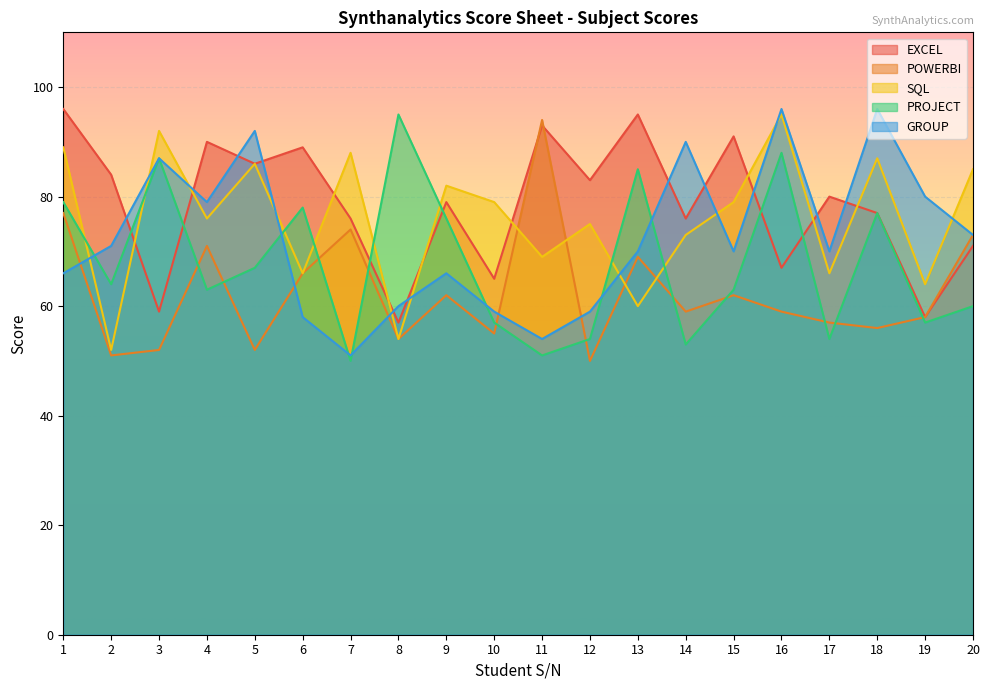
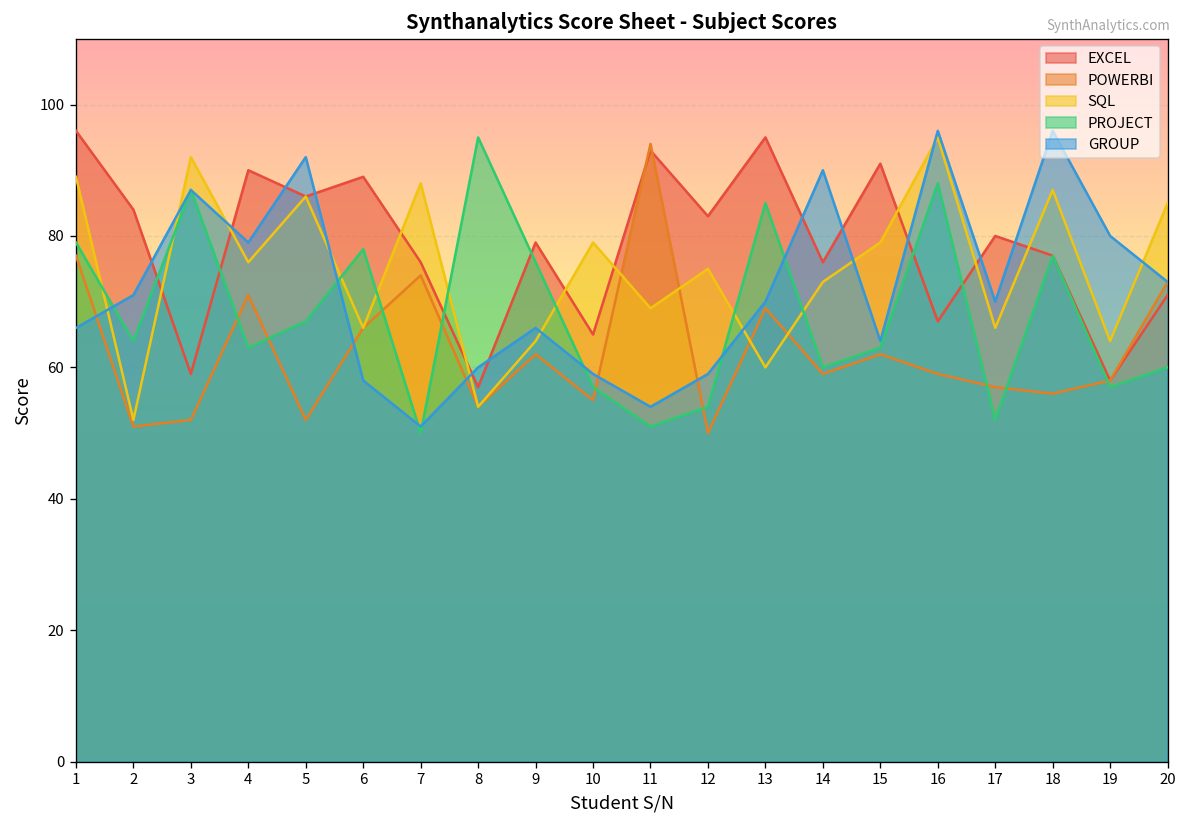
  {
    "SQL": {
      "1": 89,
      "2": 52,
      "3": 92,
      "4": 76,
      "7": 88,
-     "9": 82,
+     "9": 64,
      "10": 79,
      "11": 69,
      "12": 75,
      "13": 60,
      "14": 73,
      "15": 79,
      "16": 95,
      "17": 66,
      "18": 87,
      "19": 64,
      "20": 85
    },
    "PROJECT": {
      "1": 79,
      "2": 64,
      "4": 63,
      "5": 67,
      "6": 78,
      "7": 50,
      "8": 95,
      "9": 76,
      "10": 57,
      "11": 51,
      "12": 54,
      "13": 85,
-     "14": 53,
+     "14": 60,
      "15": 63,
      "16": 88,
-     "17": 54,
+     "17": 52,
      "19": 57,
      "20": 60
    },
    "GROUP": {
      "1": 66,
      "2": 71,
      "4": 79,
      "5": 92,
      "6": 58,
      "7": 51,
      "8": 60,
      "9": 66,
      "10": 59,
      "11": 54,
      "12": 59,
      "13": 70,
      "14": 90,
-     "15": 70,
+     "15": 64,
      "16": 96,
      "17": 70,
      "19": 80
    }
  }
